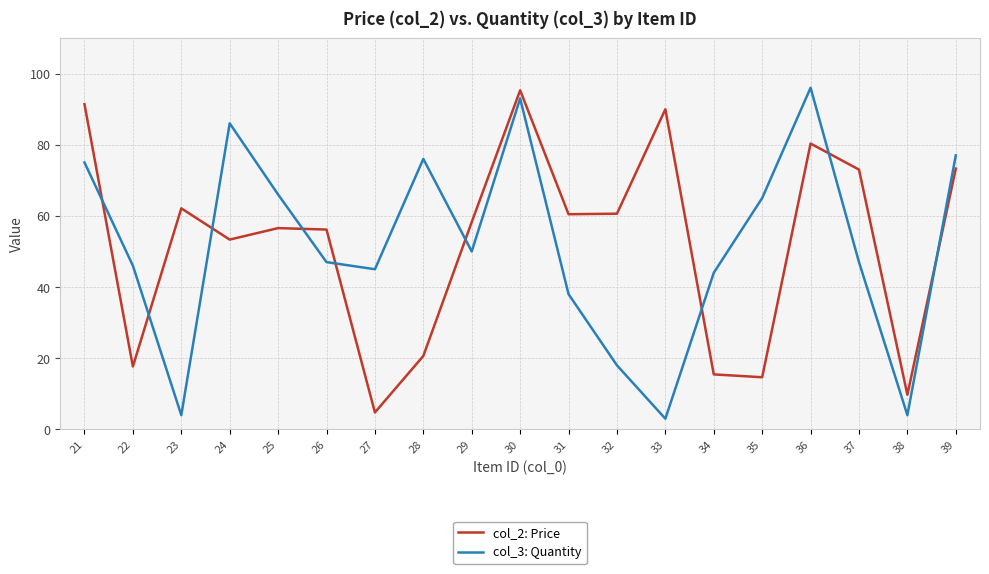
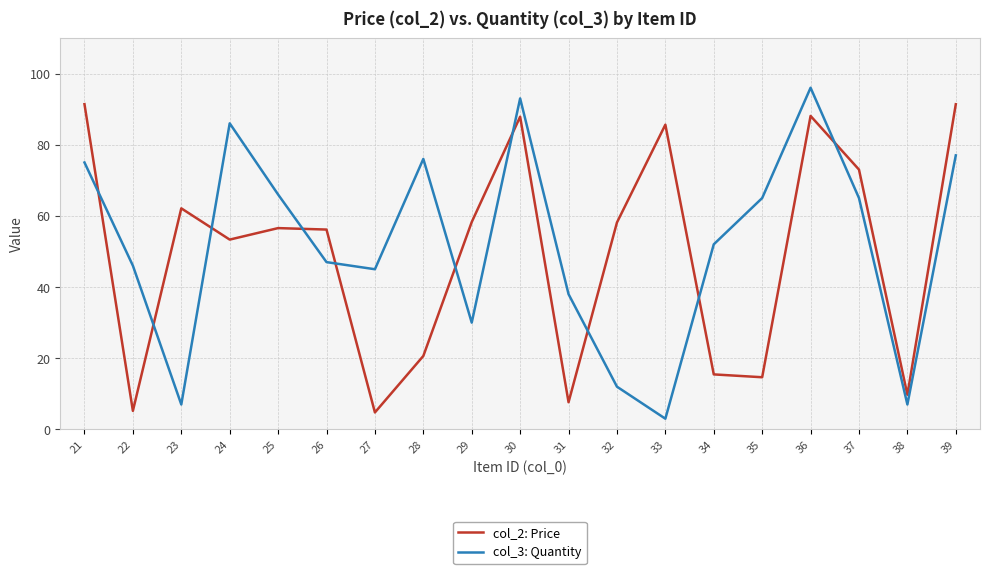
  {
    "col_2: Price": {
      "21": 91,
-     "22": 18,
+     "22": 5,
      "23": 62,
      "24": 53,
      "25": 57,
      "26": 56,
      "27": 5,
      "28": 21,
      "29": 58,
-     "30": 95,
-     "31": 60,
-     "32": 61,
-     "33": 90,
+     "30": 88,
+     "31": 8,
+     "32": 58,
+     "33": 86,
      "34": 15,
      "35": 15,
-     "36": 80,
+     "36": 88,
      "37": 73,
      "38": 10,
-     "39": 73
+     "39": 91
    },
    "col_3: Quantity": {
      "21": 75,
      "22": 46,
-     "23": 4,
+     "23": 7,
      "24": 86,
      "25": 66,
      "26": 47,
      "27": 45,
      "28": 76,
-     "29": 50,
+     "29": 30,
      "30": 93,
      "31": 38,
-     "32": 18,
+     "32": 12,
      "33": 3,
-     "34": 44,
+     "34": 52,
      "35": 65,
      "36": 96,
-     "37": 47,
-     "38": 4,
+     "37": 65,
+     "38": 7,
      "39": 77
    }
  }
